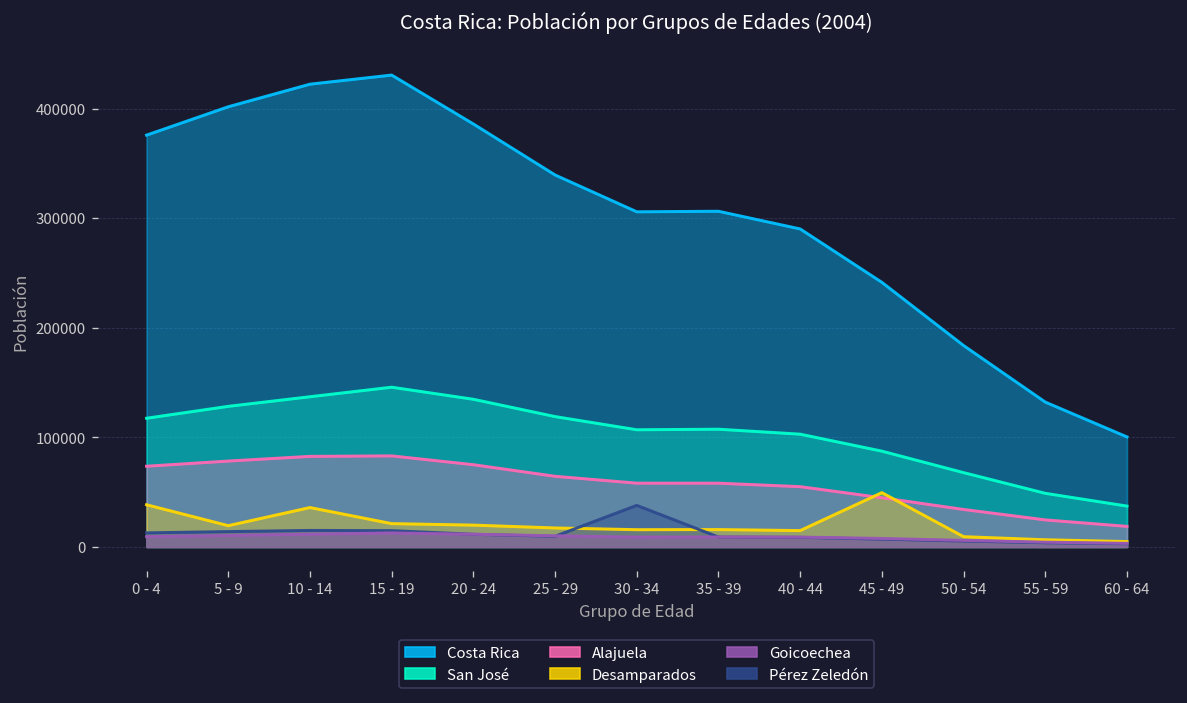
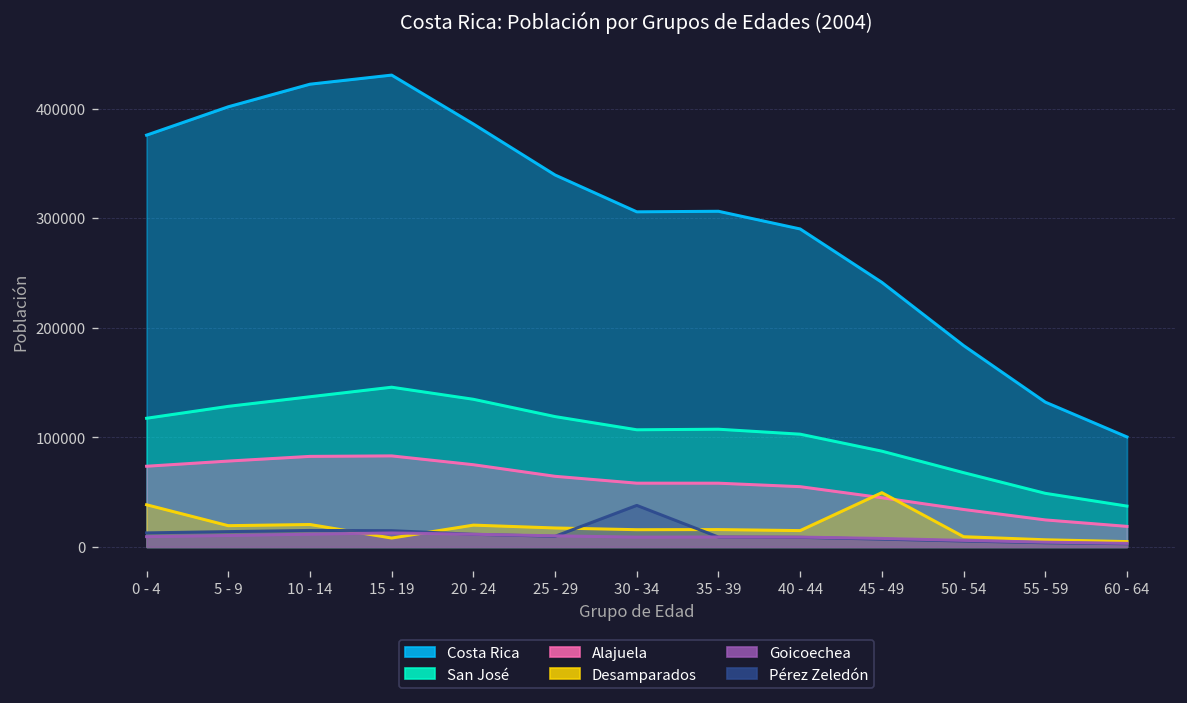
  {
    "Desamparados": {
      "0 - 4": 40000,
      "5 - 9": 20000,
-     "10 - 14": 40000,
-     "15 - 19": 20000,
+     "10 - 14": 20000,
+     "15 - 19": 10000,
      "20 - 24": 20000,
      "25 - 29": 20000,
      "30 - 34": 20000,
      "35 - 39": 20000,
      "40 - 44": 10000,
      "45 - 49": 50000,
      "50 - 54": 10000
    },
    "Pérez Zeledón": {
      "0 - 4": 10000,
      "5 - 9": 10000,
      "10 - 14": 20000,
      "30 - 34": 40000
    }
  }
